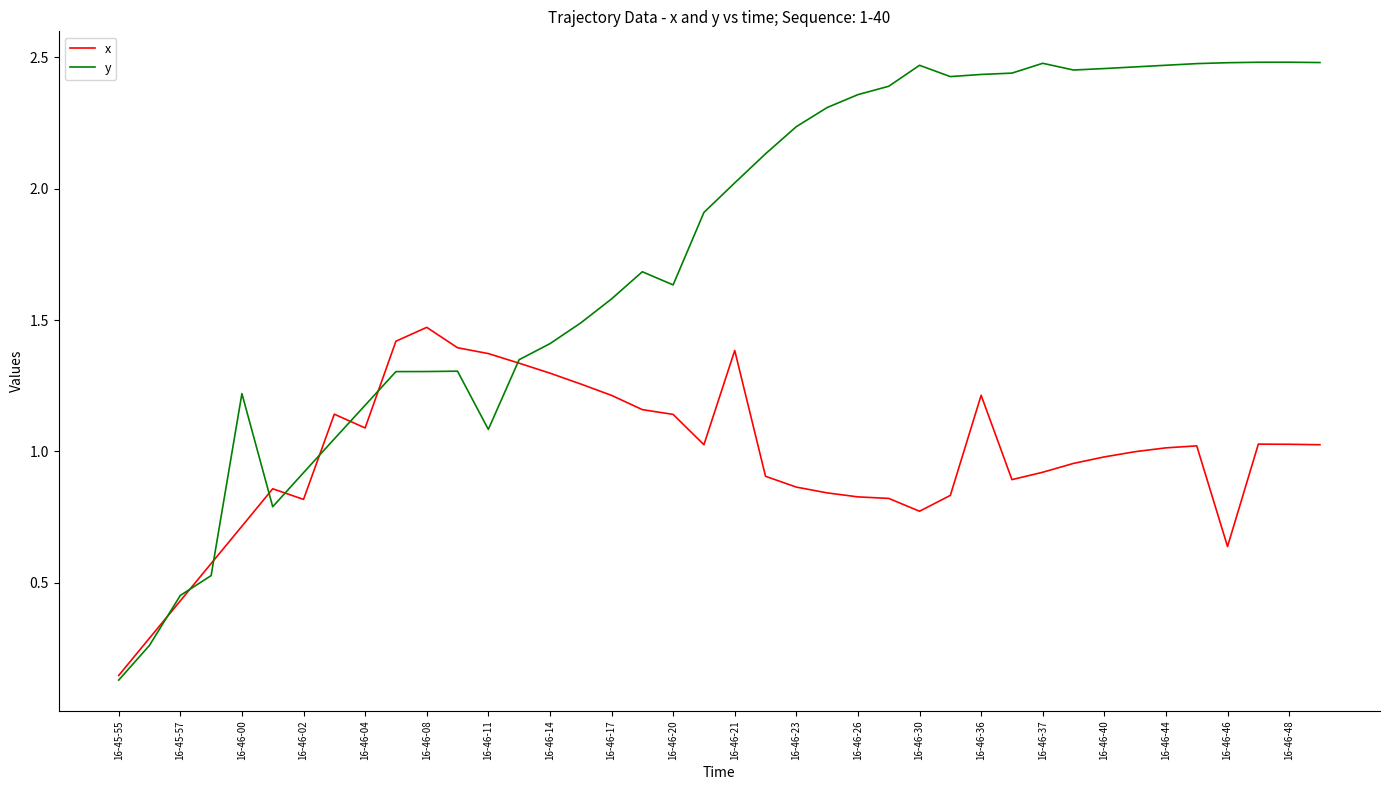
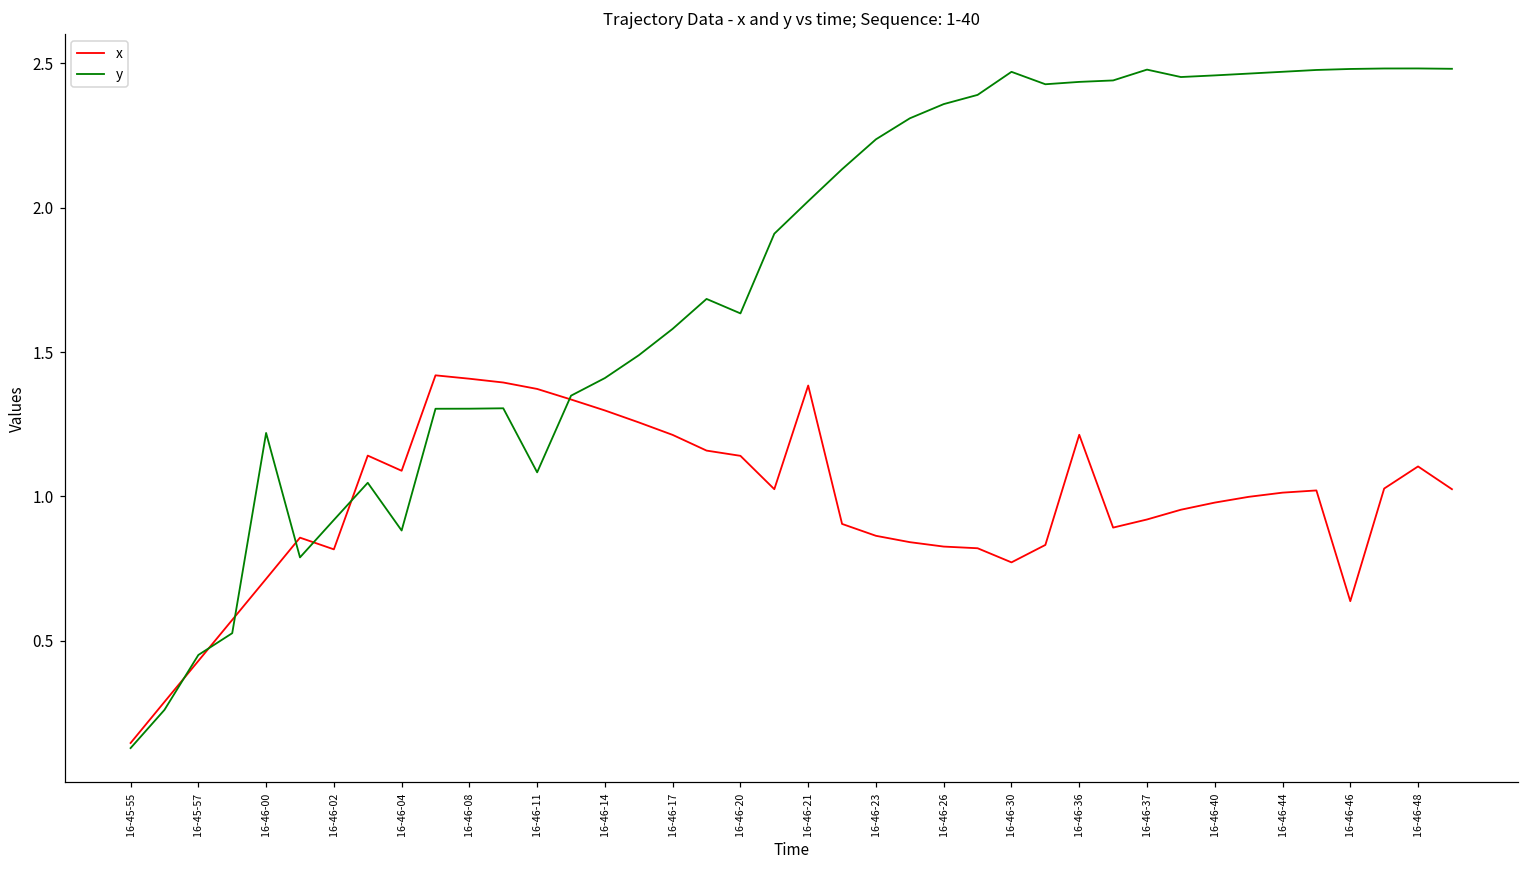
  {
    "x": {
      "16-45-55": 0.15,
      "16-45-57": 0.43,
      "16-46-00": 0.71,
      "16-46-02": 0.82,
      "16-46-04": 1.09,
-     "16-46-08": 1.47,
+     "16-46-08": 1.41,
      "16-46-11": 1.37,
      "16-46-14": 1.30,
      "16-46-17": 1.21,
      "16-46-20": 1.14,
      "16-46-21": 1.38,
      "16-46-23": 0.86,
      "16-46-26": 0.83,
      "16-46-30": 0.77,
      "16-46-36": 1.21,
      "16-46-37": 0.92,
      "16-46-40": 0.98,
      "16-46-44": 1.01,
      "16-46-46": 0.64,
-     "16-46-48": 1.03
+     "16-46-48": 1.10
    },
    "y": {
      "16-45-55": 0.13,
      "16-45-57": 0.45,
      "16-46-00": 1.22,
      "16-46-02": 0.92,
-     "16-46-04": 1.18,
+     "16-46-04": 0.88,
      "16-46-08": 1.30,
      "16-46-11": 1.08,
      "16-46-14": 1.41,
      "16-46-17": 1.58,
      "16-46-20": 1.63,
      "16-46-21": 2.02,
      "16-46-23": 2.24,
      "16-46-26": 2.36,
      "16-46-30": 2.47,
      "16-46-36": 2.43,
      "16-46-37": 2.48,
      "16-46-40": 2.46,
      "16-46-44": 2.47,
      "16-46-46": 2.48,
      "16-46-48": 2.48
    }
  }
